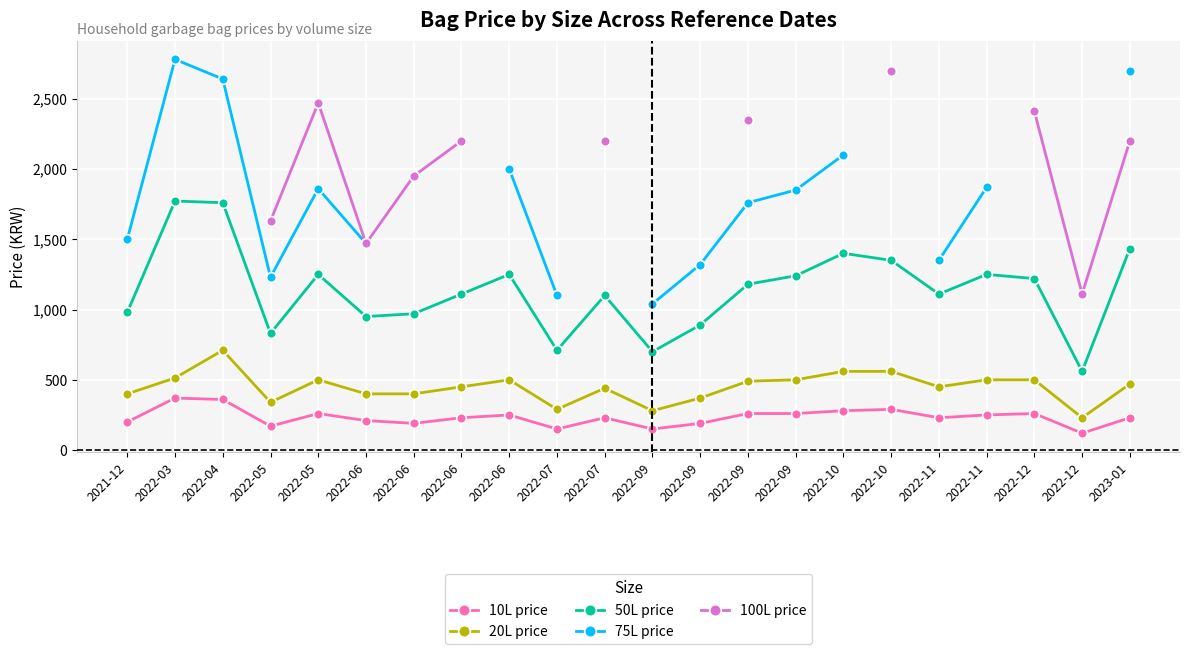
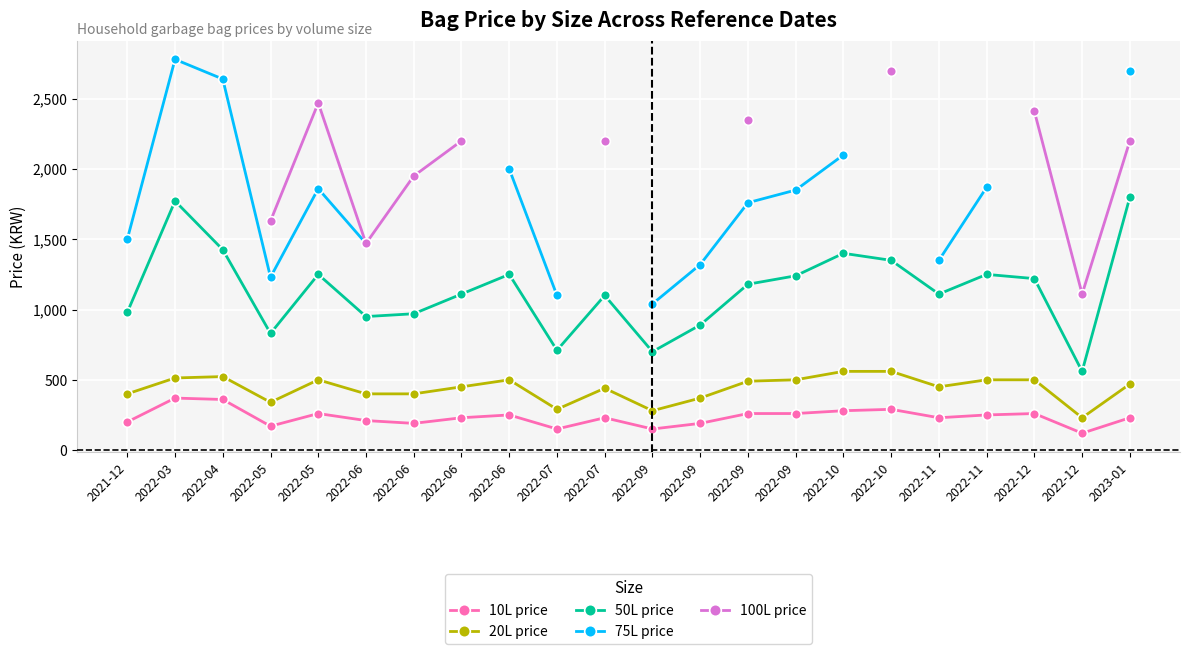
  {
    "20L price": {
      "2021-12": "400",
      "2022-03": "510",
-     "2022-04": "710",
+     "2022-04": "520",
      "2023-01": "470"
    },
    "50L price": {
      "2021-12": "980",
      "2022-03": "1,770",
-     "2022-04": "1,760",
-     "2023-01": "1,430"
+     "2022-04": "1,430",
+     "2023-01": "1,800"
    },
    "75L price": {
      "2021-12": "1,500",
      "2022-03": "2,780",
      "2022-04": "2,640",
      "2022-07": "1,100",
      "2022-10": "2,100",
      "2023-01": "2,700"
    }
  }
